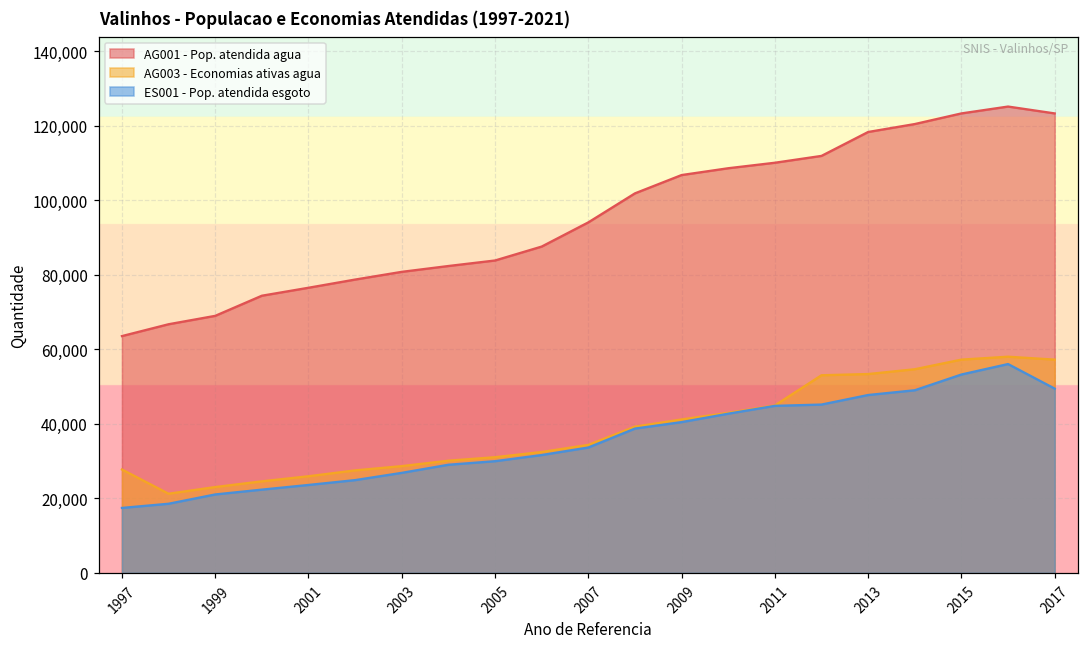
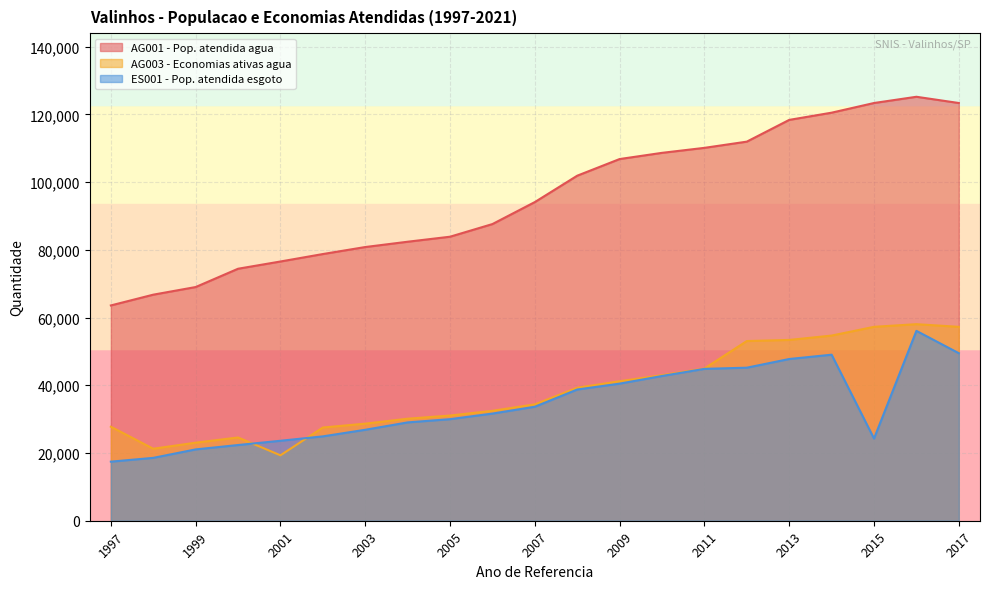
  {
    "AG001 - Pop. atendida agua": {
      "1997": "64,000",
      "1999": "69,000",
      "2001": "77,000",
      "2003": "81,000",
      "2005": "84,000",
      "2007": "94,000",
      "2009": "107,000",
      "2011": "110,000",
      "2013": "118,000",
      "2015": "123,000",
      "2017": "123,000"
    },
    "AG003 - Economias ativas agua": {
      "1997": "28,000",
      "1999": "23,000",
-     "2001": "26,000",
+     "2001": "19,000",
      "2003": "29,000",
      "2005": "31,000",
      "2013": "53,000",
      "2015": "57,000",
      "2017": "57,000"
    },
    "ES001 - Pop. atendida esgoto": {
      "1997": "17,000",
      "1999": "21,000",
      "2001": "24,000",
      "2003": "27,000",
      "2005": "30,000",
      "2013": "48,000",
-     "2015": "53,000",
+     "2015": "24,000",
      "2017": "49,000"
    }
  }
